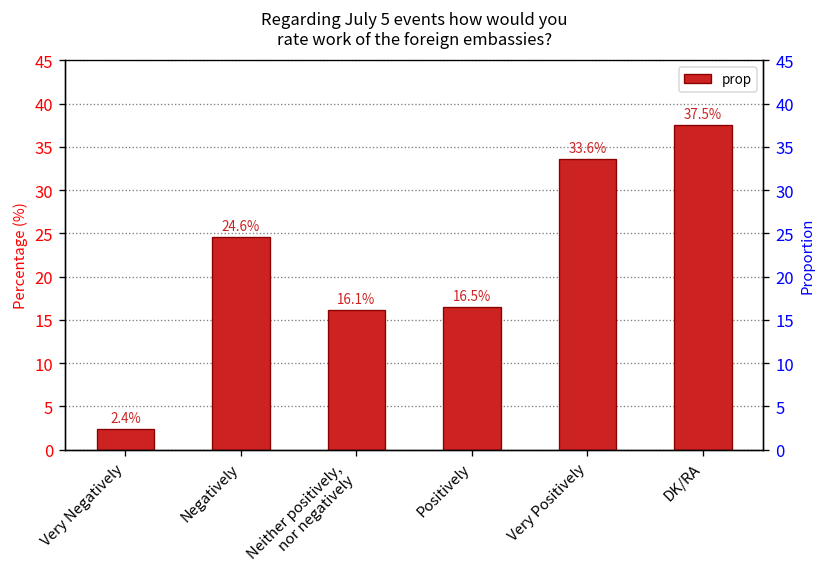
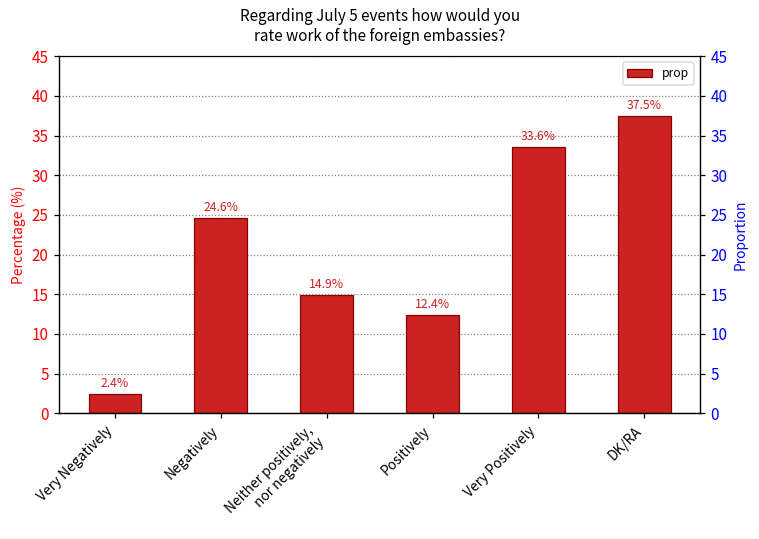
  {
    "Very Negatively": "2.4%",
    "Negatively": "24.6%",
-   "Neither positively, nor negatively": "16.1%",
-   "Positively": "16.5%",
+   "Neither positively, nor negatively": "14.9%",
+   "Positively": "12.4%",
    "Very Positively": "33.6%",
    "DK/RA": "37.5%"
  }
